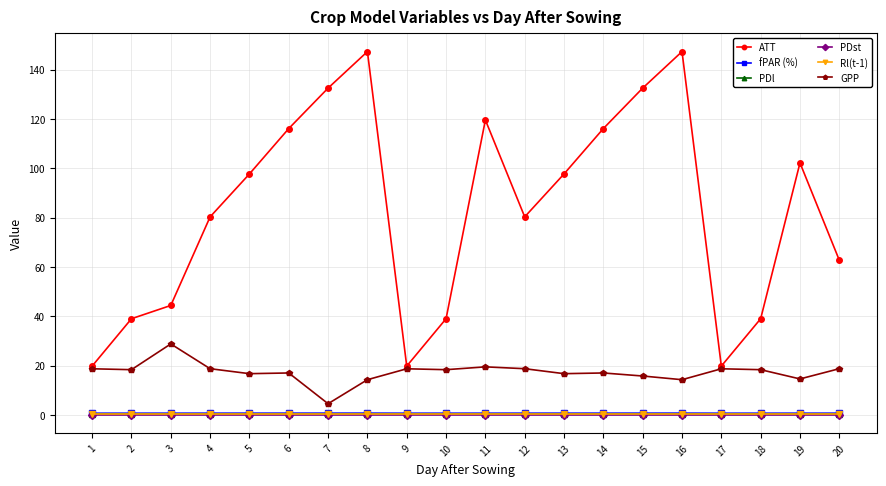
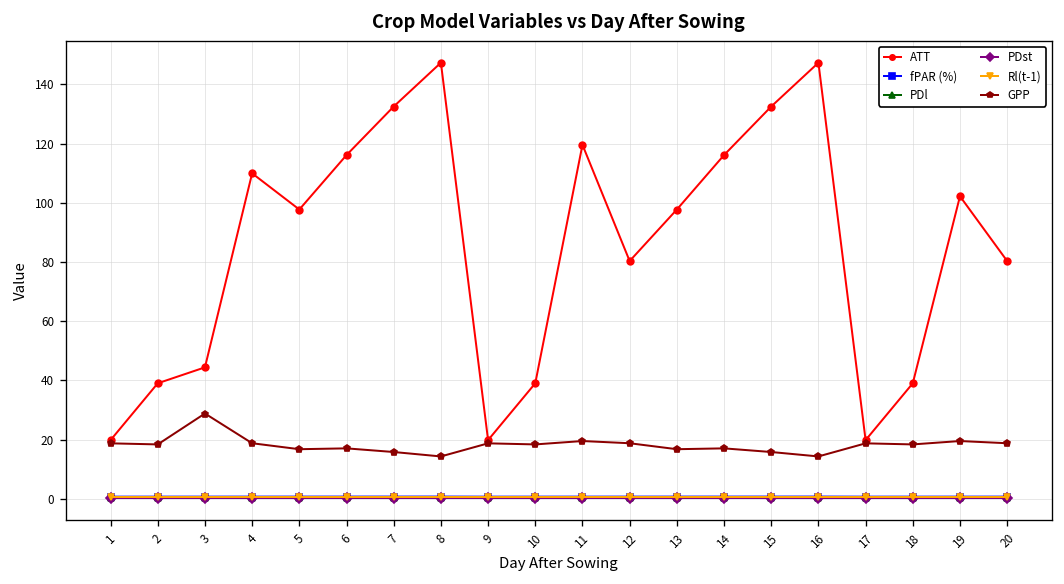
  {
    "ATT": {
      "1": 20,
      "2": 39,
      "3": 44,
-     "4": 80,
+     "4": 110,
      "5": 98,
      "6": 116,
      "7": 133,
      "8": 147,
      "9": 20,
      "10": 39,
      "11": 120,
      "12": 80,
      "13": 98,
      "14": 116,
      "15": 133,
      "16": 147,
      "17": 20,
      "18": 39,
      "19": 102,
-     "20": 63
+     "20": 80
    },
    "GPP": {
      "1": 19,
      "2": 18,
      "3": 29,
      "4": 19,
      "5": 17,
      "6": 17,
-     "7": 5,
+     "7": 16,
      "8": 14,
      "9": 19,
      "10": 18,
      "11": 20,
      "12": 19,
      "13": 17,
      "14": 17,
      "15": 16,
      "16": 14,
      "17": 19,
      "18": 18,
-     "19": 15,
+     "19": 20,
      "20": 19
    }
  }
